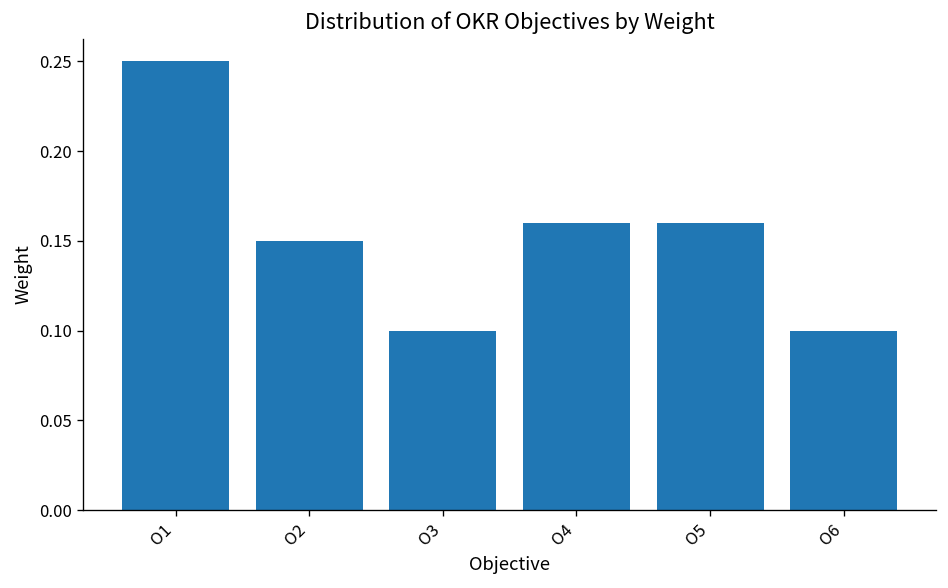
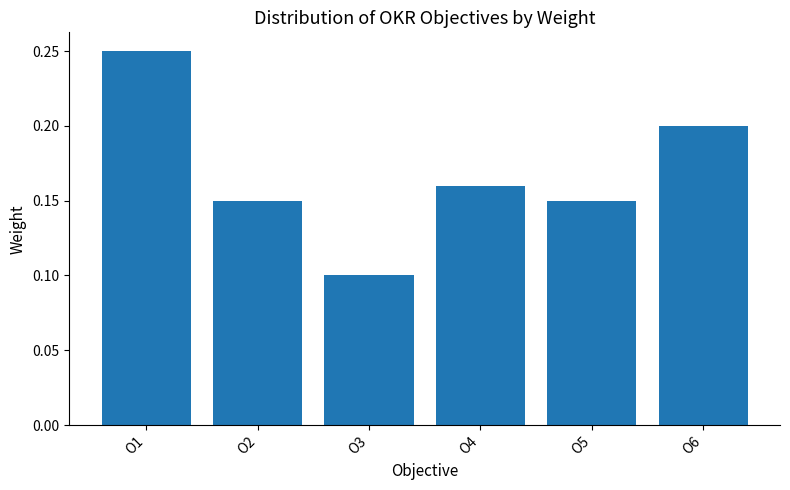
  {
    "O1": 0.25,
    "O2": 0.15,
    "O3": 0.10,
    "O4": 0.16,
-   "O5": 0.16,
-   "O6": 0.1
+   "O5": 0.15,
+   "O6": 0.2
  }
